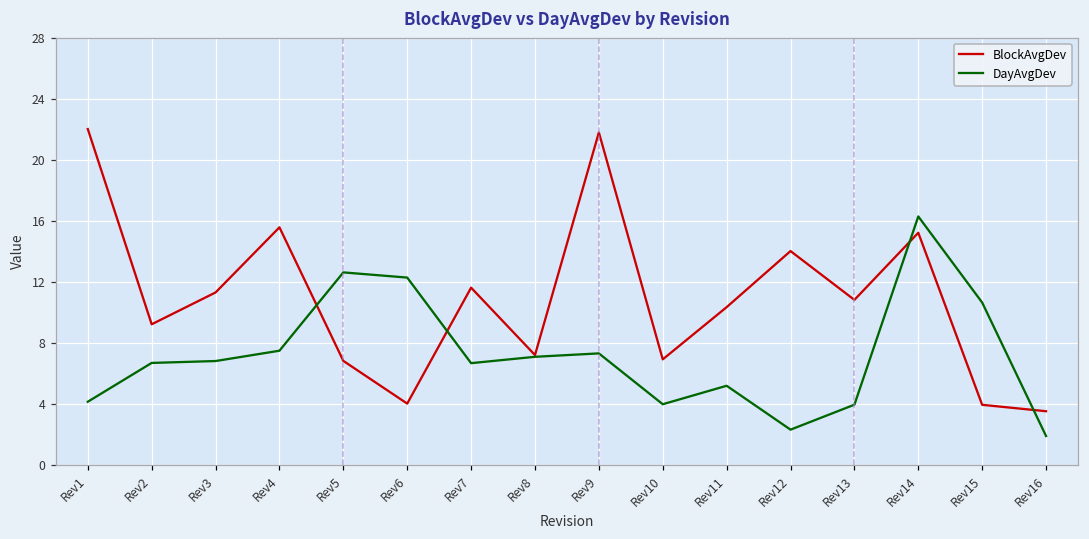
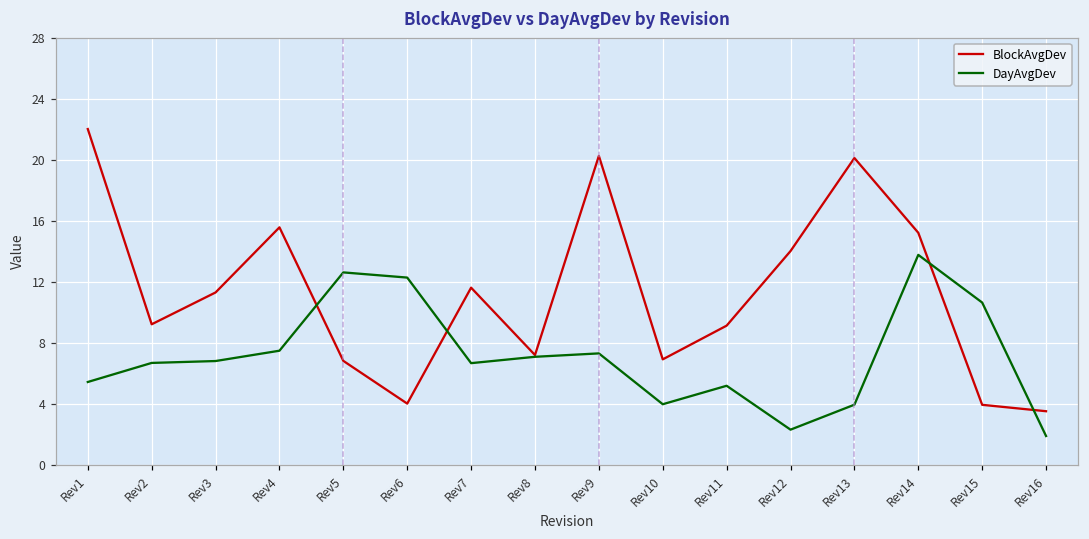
  {
    "BlockAvgDev": {
      "Rev1": 22.0,
      "Rev2": 9.2,
      "Rev3": 11.3,
      "Rev4": 15.6,
      "Rev5": 6.8,
      "Rev6": 4.0,
      "Rev7": 11.6,
-     "Rev9": 21.8,
+     "Rev9": 20.2,
      "Rev10": 6.9,
-     "Rev11": 10.3,
+     "Rev11": 9.1,
      "Rev12": 14.0,
-     "Rev13": 10.8,
+     "Rev13": 20.1,
      "Rev14": 15.2,
      "Rev15": 3.9,
      "Rev16": 3.5
    },
    "DayAvgDev": {
-     "Rev1": 4.1,
+     "Rev1": 5.4,
      "Rev2": 6.7,
      "Rev3": 6.8,
      "Rev4": 7.5,
      "Rev5": 12.6,
      "Rev6": 12.3,
      "Rev7": 6.7,
      "Rev9": 7.3,
      "Rev10": 4.0,
      "Rev11": 5.2,
      "Rev12": 2.3,
      "Rev13": 3.9,
-     "Rev14": 16.3,
+     "Rev14": 13.8,
      "Rev15": 10.6,
      "Rev16": 1.9
    }
  }
